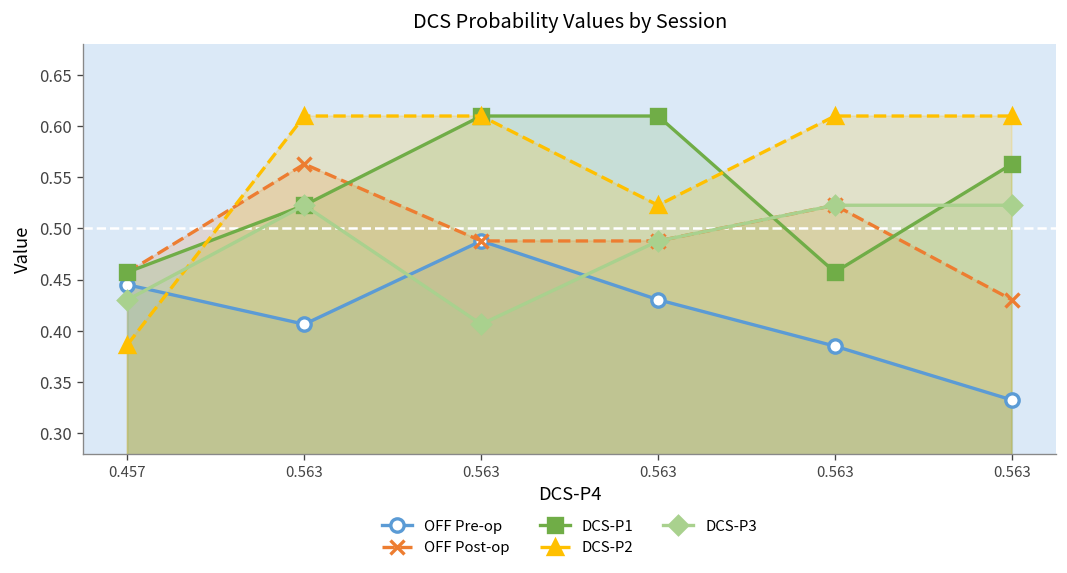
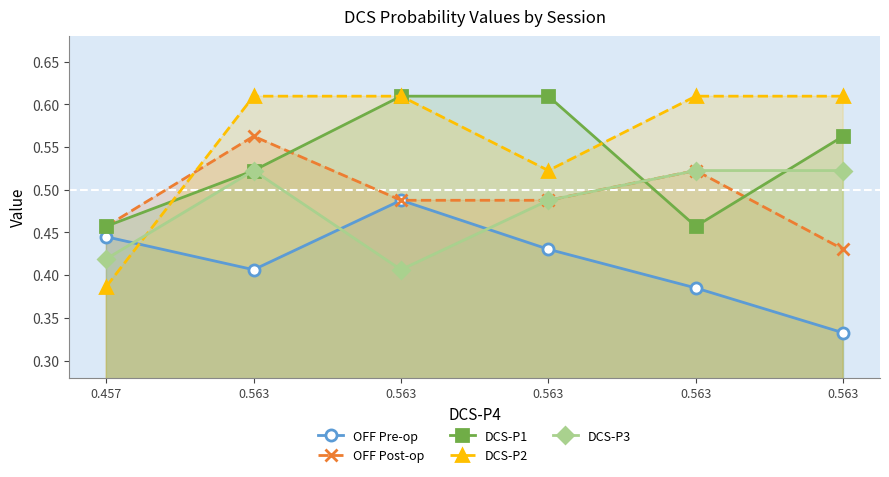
  {
    "OFF Pre-op": {
      "0.457": 0.44
    },
    "DCS-P2": {
      "0.457": 0.39
    },
    "DCS-P3": {
-     "0.457": 0.43
+     "0.457": 0.42
    }
  }
